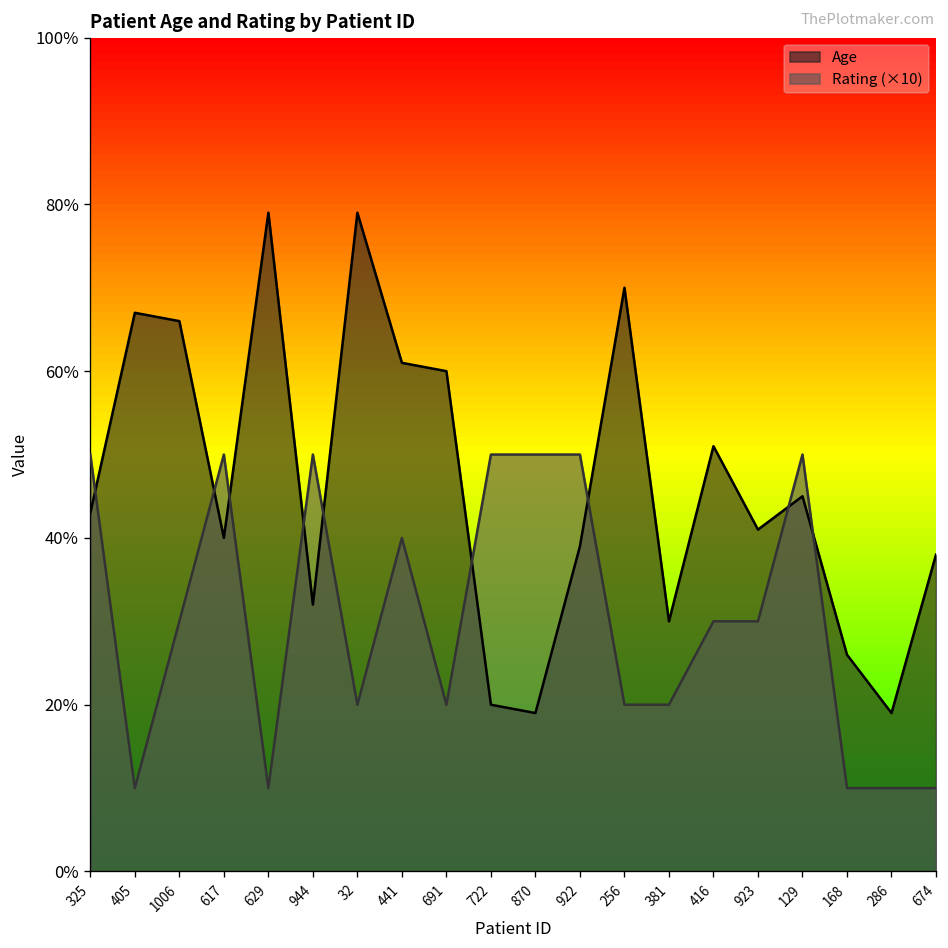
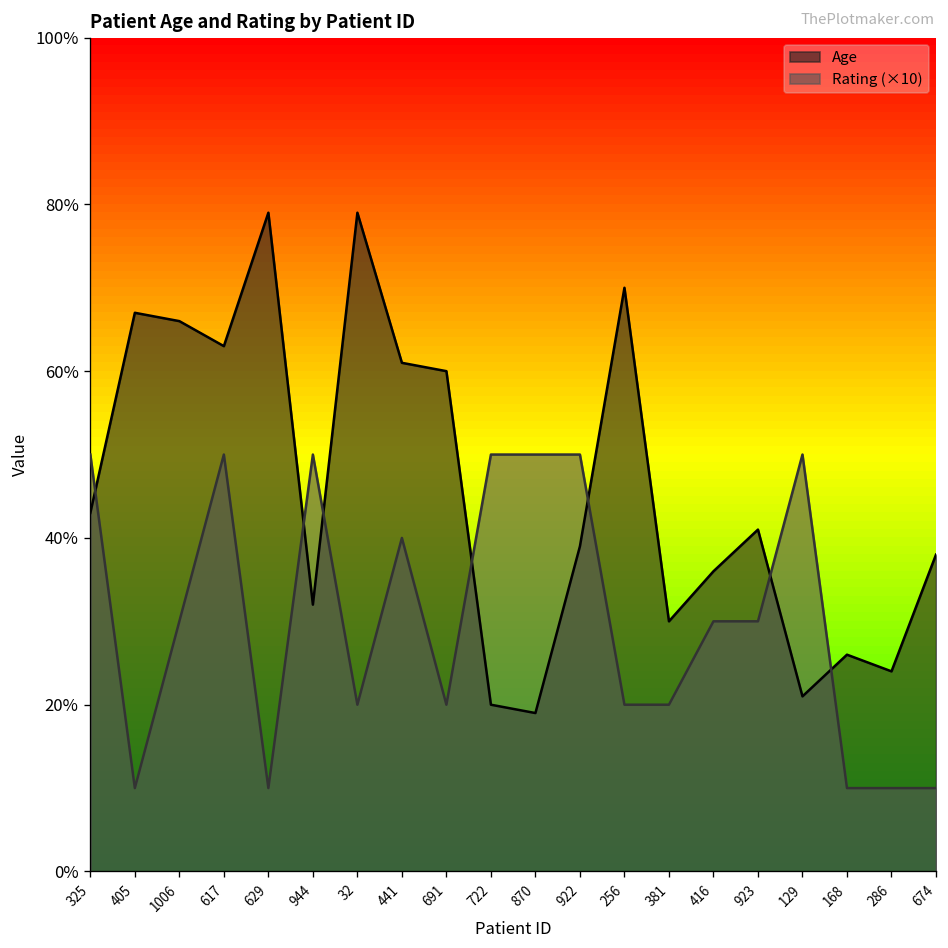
  {
    "Age": {
      "325": "43%",
      "405": "67%",
      "1006": "66%",
-     "617": "40%",
+     "617": "63%",
      "629": "79%",
      "944": "32%",
      "32": "79%",
      "441": "61%",
      "691": "60%",
      "722": "20%",
      "870": "19%",
      "922": "39%",
      "256": "70%",
      "381": "30%",
-     "416": "51%",
+     "416": "36%",
      "923": "41%",
-     "129": "45%",
+     "129": "21%",
      "168": "26%",
-     "286": "19%",
+     "286": "24%",
      "674": "38%"
    },
    "Rating (×10)": {
      "325": "50%",
      "405": "10%",
      "1006": "30%",
      "617": "50%",
      "629": "10%",
      "944": "50%",
      "32": "20%",
      "441": "40%",
      "691": "20%",
      "722": "50%",
      "870": "50%",
      "922": "50%",
      "256": "20%",
      "381": "20%",
      "416": "30%",
      "923": "30%",
      "129": "50%",
      "168": "10%",
      "286": "10%",
      "674": "10%"
    }
  }
